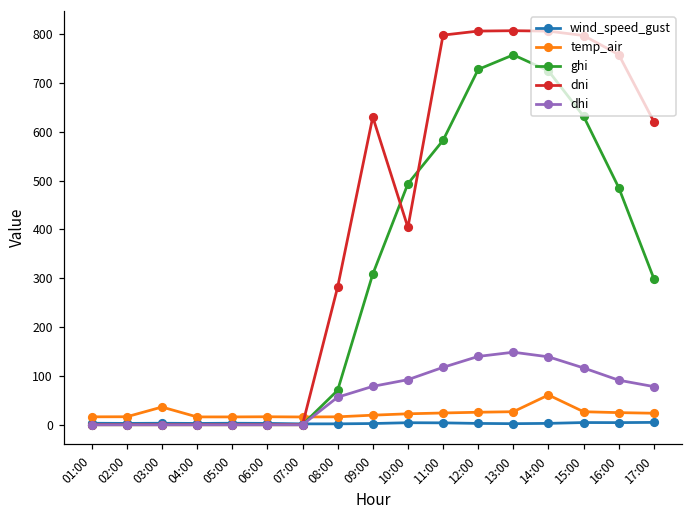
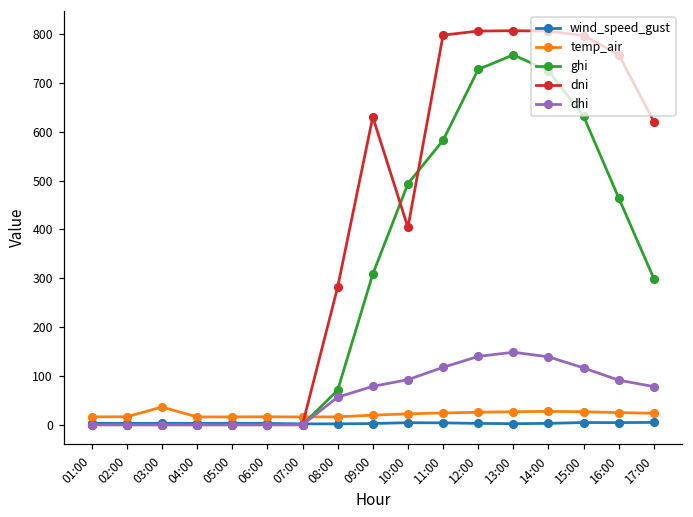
  {
    "wind_speed_gust": {
      "08:00": 0,
      "09:00": 0,
      "10:00": 0,
      "11:00": 0,
      "12:00": 0,
      "13:00": 0,
      "14:00": 0,
      "15:00": 0,
      "16:00": 0,
      "17:00": 0
    },
    "temp_air": {
      "01:00": 20,
      "02:00": 20,
      "03:00": 40,
      "04:00": 20,
      "05:00": 20,
      "06:00": 20,
      "07:00": 20,
      "08:00": 20,
      "09:00": 20,
      "10:00": 20,
      "11:00": 20,
      "12:00": 30,
      "13:00": 30,
-     "14:00": 60,
+     "14:00": 30,
      "15:00": 30,
      "16:00": 20,
      "17:00": 20
    },
    "ghi": {
      "08:00": 70,
      "09:00": 310,
      "10:00": 490,
      "11:00": 580,
      "12:00": 730,
      "13:00": 760,
      "15:00": 630,
-     "16:00": 490,
+     "16:00": 460,
      "17:00": 300
    },
    "dni": {
      "08:00": 280,
      "09:00": 630,
      "10:00": 400,
      "11:00": 800,
      "12:00": 810,
      "13:00": 810,
      "17:00": 620
    },
    "dhi": {
      "08:00": 60,
      "09:00": 80,
      "10:00": 90,
      "11:00": 120,
      "12:00": 140,
      "13:00": 150,
      "14:00": 140,
      "15:00": 120,
      "16:00": 90,
      "17:00": 80
    }
  }
